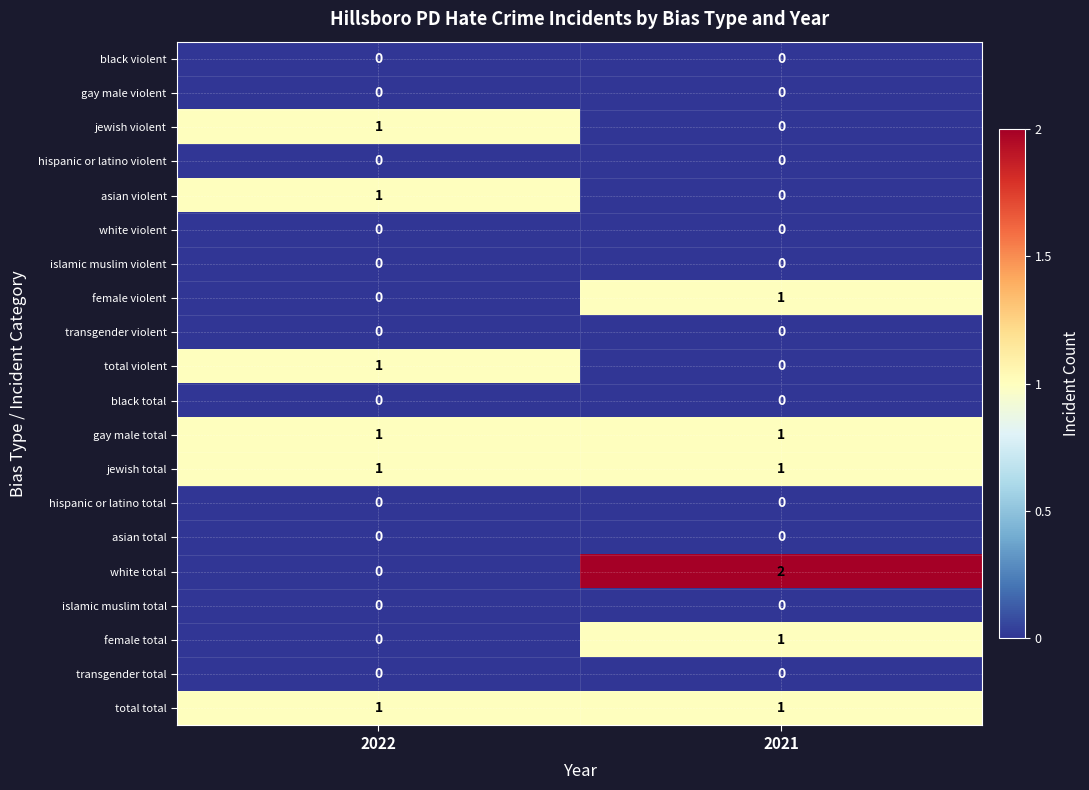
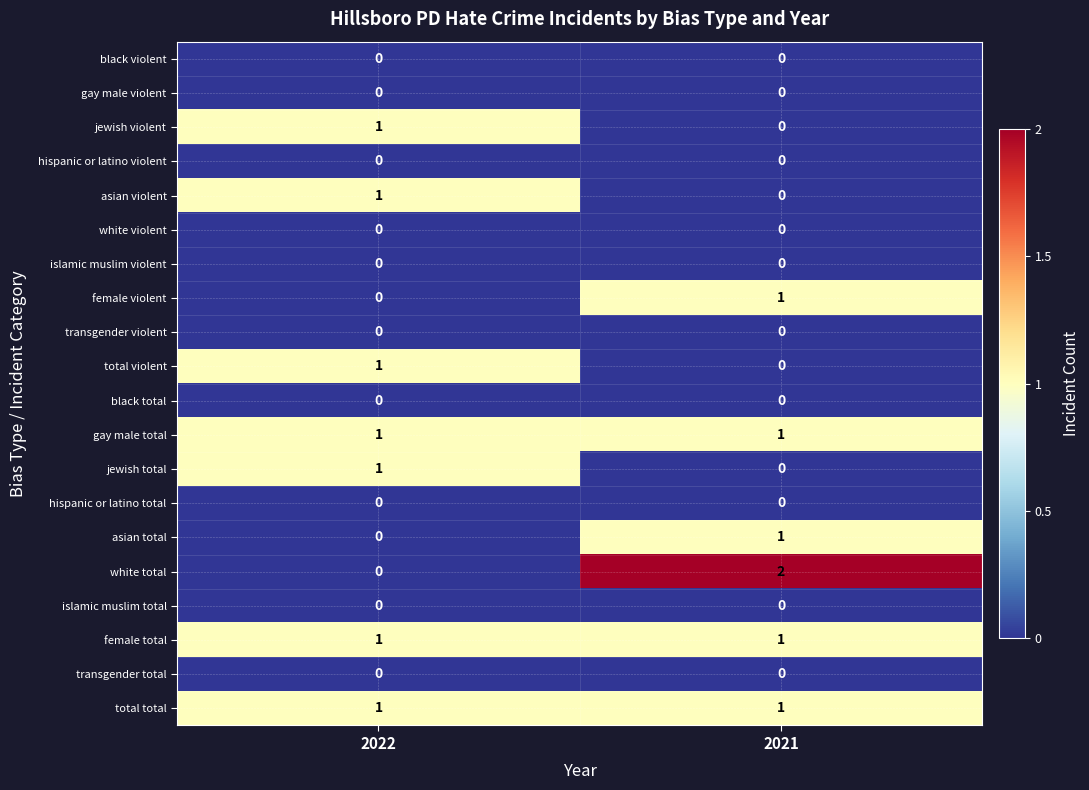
  {
    "black violent": {
      "2022": 0,
      "2021": 0
    },
    "gay male violent": {
      "2022": 0,
      "2021": 0
    },
    "jewish violent": {
      "2022": 1,
      "2021": 0
    },
    "hispanic or latino violent": {
      "2022": 0,
      "2021": 0
    },
    "asian violent": {
      "2022": 1,
      "2021": 0
    },
    "white violent": {
      "2022": 0,
      "2021": 0
    },
    "islamic muslim violent": {
      "2022": 0,
      "2021": 0
    },
    "female violent": {
      "2022": 0,
      "2021": 1
    },
    "transgender violent": {
      "2022": 0,
      "2021": 0
    },
    "total violent": {
      "2022": 1,
      "2021": 0
    },
    "black total": {
      "2022": 0,
      "2021": 0
    },
    "gay male total": {
      "2022": 1,
      "2021": 1
    },
    "jewish total": {
      "2022": 1,
-     "2021": 1
+     "2021": 0
    },
    "hispanic or latino total": {
      "2022": 0,
      "2021": 0
    },
    "asian total": {
      "2022": 0,
-     "2021": 0
+     "2021": 1
    },
    "white total": {
      "2022": 0,
      "2021": 2
    },
    "islamic muslim total": {
      "2022": 0,
      "2021": 0
    },
    "female total": {
-     "2022": 0,
+     "2022": 1,
      "2021": 1
    },
    "transgender total": {
      "2022": 0,
      "2021": 0
    },
    "total total": {
      "2022": 1,
      "2021": 1
    }
  }
